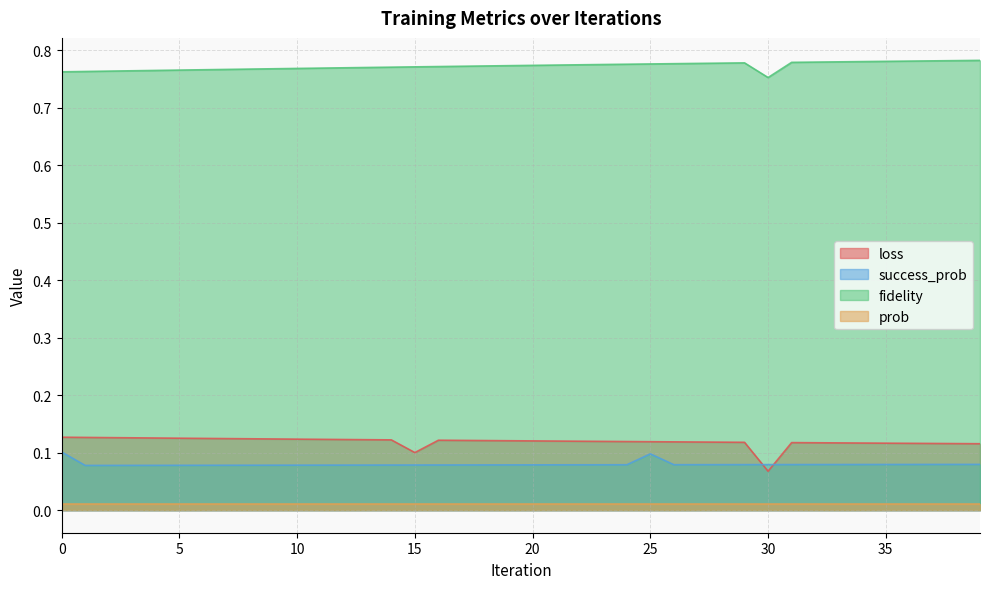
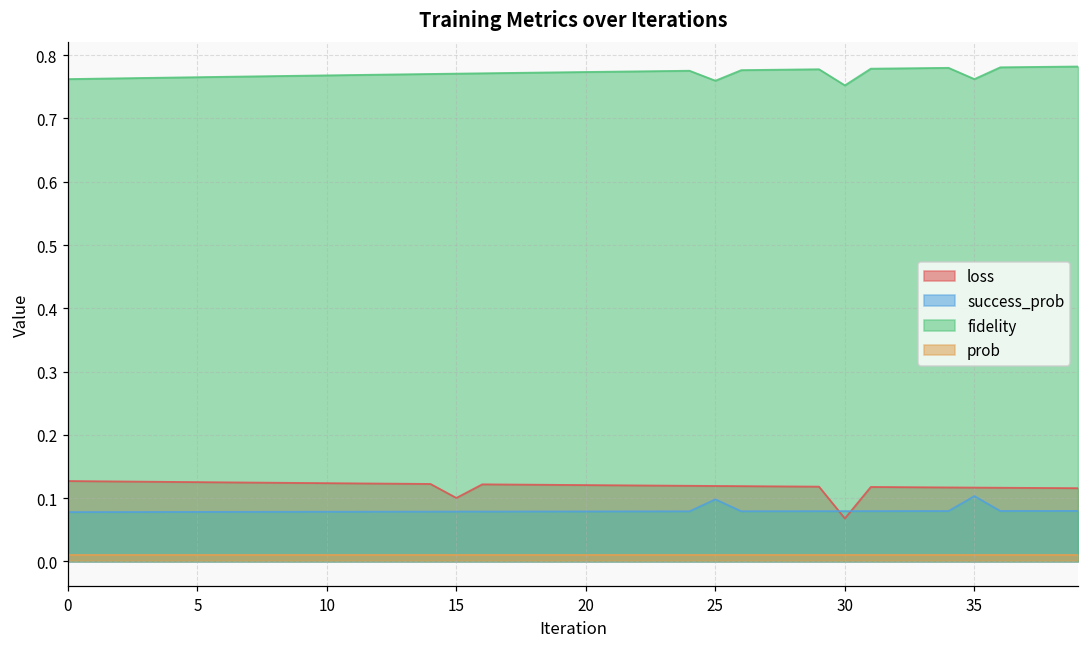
  {
    "loss": {
      "0": 0.13,
      "5": 0.13,
      "10": 0.12,
      "15": 0.10,
      "20": 0.12,
      "25": 0.12,
      "30": 0.07,
      "35": 0.12
    },
    "success_prob": {
-     "0": 0.10,
+     "0": 0.08,
      "5": 0.08,
      "10": 0.08,
      "15": 0.08,
      "20": 0.08,
      "25": 0.10,
      "30": 0.08,
-     "35": 0.08
+     "35": 0.10
    },
    "fidelity": {
      "0": 0.76,
      "5": 0.77,
      "10": 0.77,
      "15": 0.77,
      "20": 0.77,
-     "25": 0.78,
+     "25": 0.76,
      "30": 0.75,
-     "35": 0.78
+     "35": 0.76
    },
    "prob": {
      "0": 0.01,
      "5": 0.01,
      "10": 0.01,
      "15": 0.01,
      "20": 0.01,
      "25": 0.01,
      "30": 0.01,
      "35": 0.01
    }
  }
